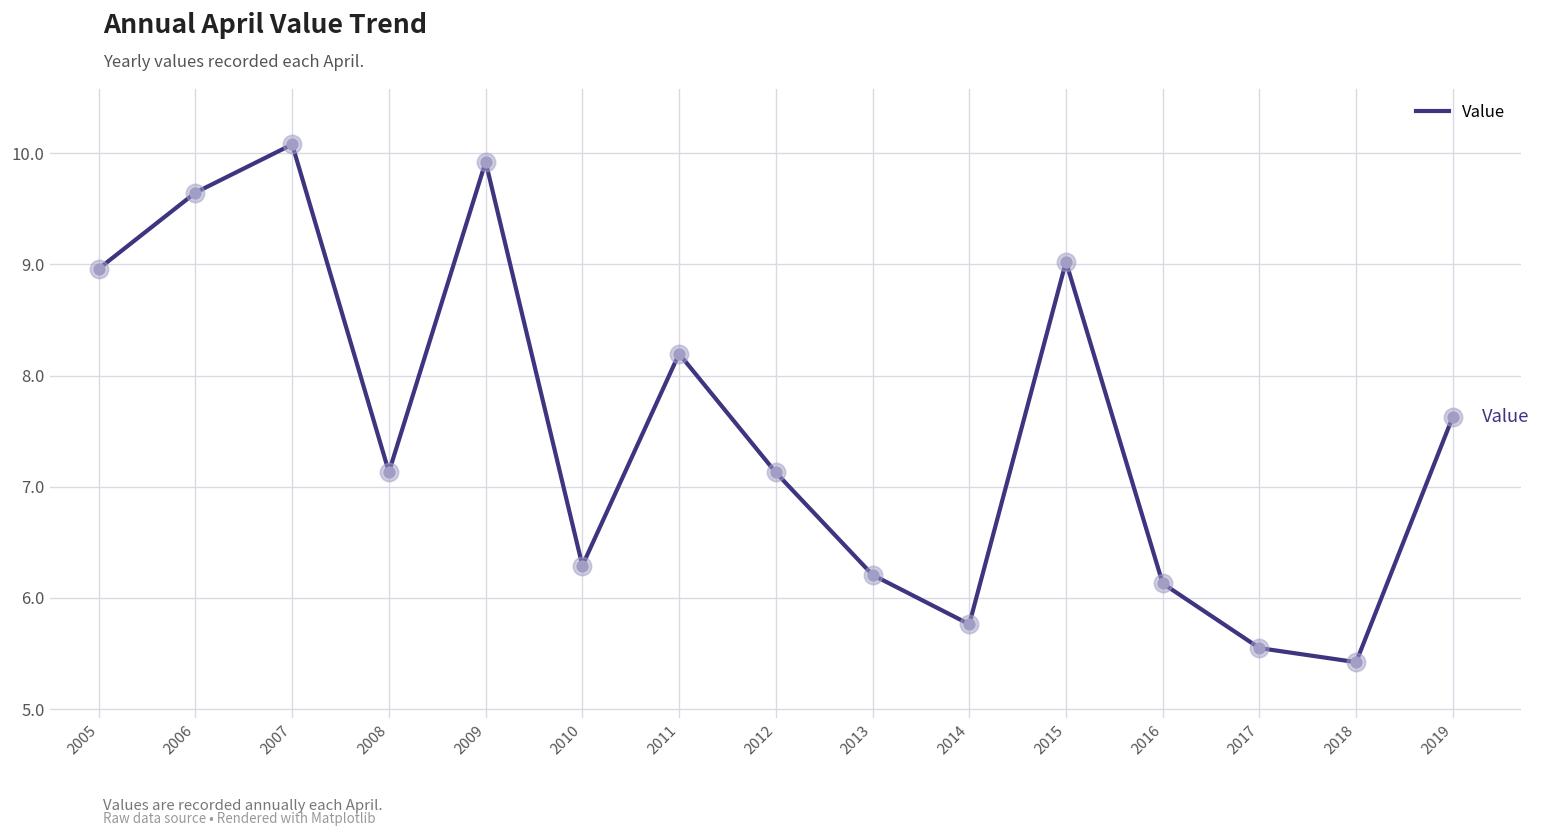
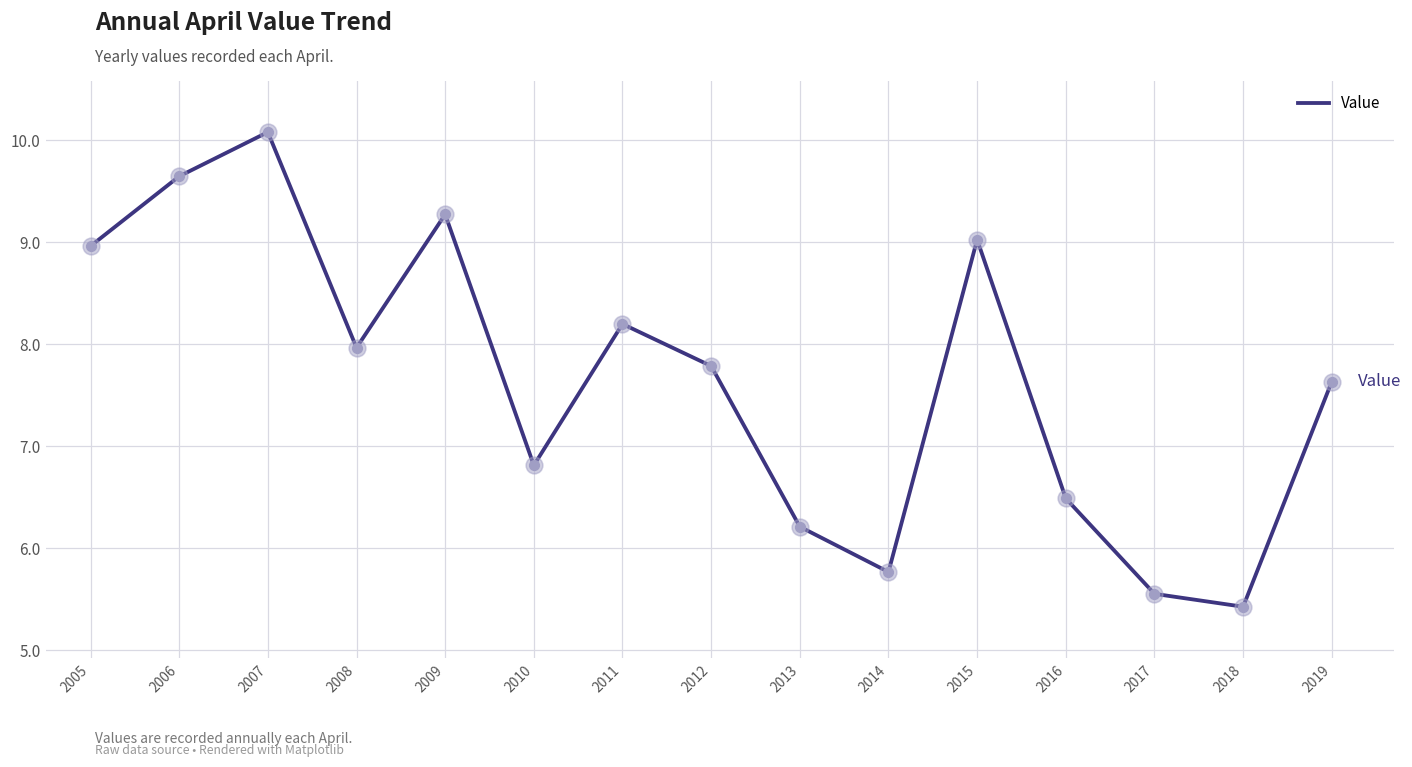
  {
    "2005": 9.0,
    "2006": 9.6,
    "2007": 10.1,
-   "2008": 7.1,
-   "2009": 9.9,
-   "2010": 6.3,
+   "2008": 8.0,
+   "2009": 9.3,
+   "2010": 6.8,
    "2011": 8.2,
-   "2012": 7.1,
+   "2012": 7.8,
    "2013": 6.2,
    "2014": 5.8,
    "2015": 9.0,
-   "2016": 6.1,
+   "2016": 6.5,
    "2017": 5.5,
    "2018": 5.4,
    "2019": 7.6
  }
